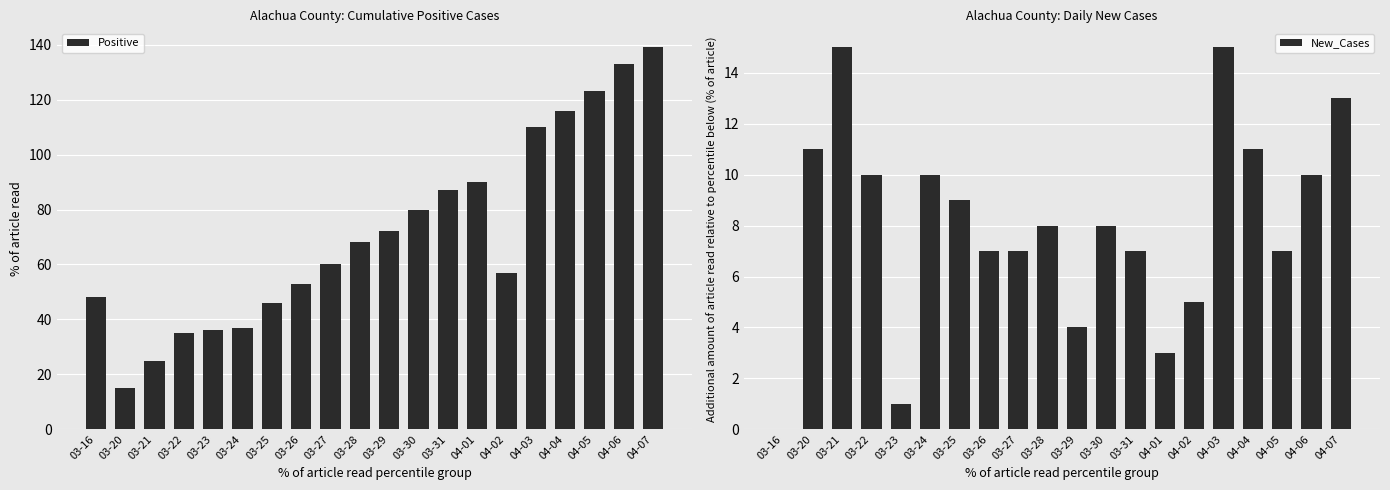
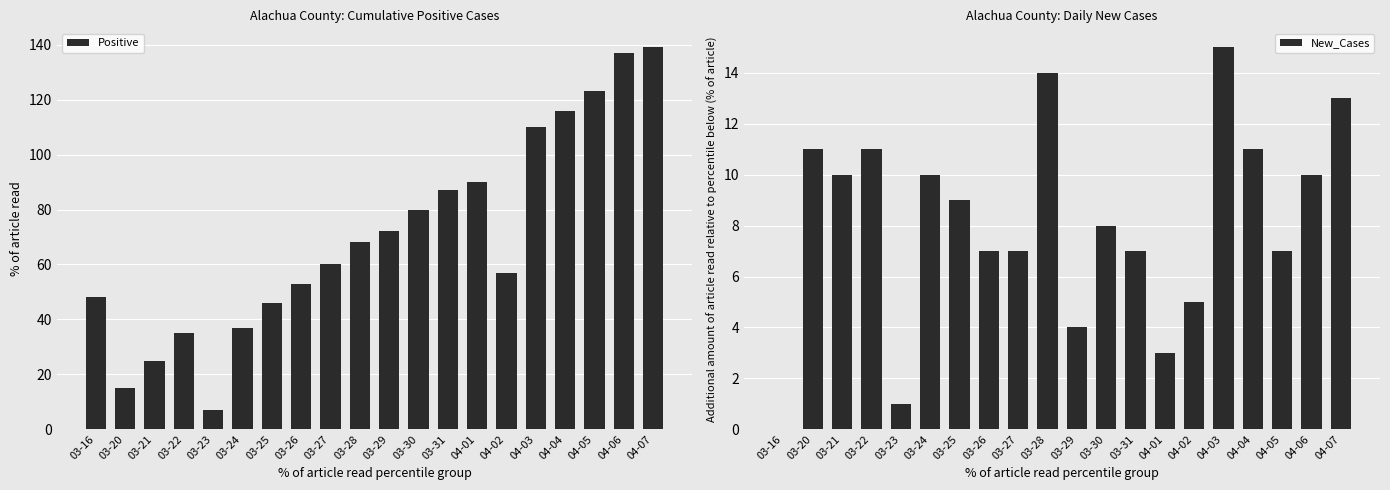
  {
    "Alachua County: Cumulative Positive Cases": {
      "03-16": 48,
      "03-20": 15,
      "03-21": 25,
      "03-22": 35,
-     "03-23": 36,
+     "03-23": 7,
      "03-24": 37,
      "03-25": 46,
      "03-26": 53,
      "03-27": 60,
      "03-28": 68,
      "03-29": 72,
      "03-30": 80,
      "03-31": 87,
      "04-01": 90,
      "04-02": 57,
      "04-03": 110,
      "04-04": 116,
      "04-05": 123,
-     "04-06": 133,
+     "04-06": 137,
      "04-07": 139
    },
    "Alachua County: Daily New Cases": {
      "03-16": 0,
      "03-20": 11,
-     "03-21": 15,
-     "03-22": 10,
+     "03-21": 10,
+     "03-22": 11,
      "03-23": 1,
      "03-24": 10,
      "03-25": 9,
      "03-26": 7,
      "03-27": 7,
-     "03-28": 8,
+     "03-28": 14,
      "03-29": 4,
      "03-30": 8,
      "03-31": 7,
      "04-01": 3,
      "04-02": 5,
      "04-03": 15,
      "04-04": 11,
      "04-05": 7,
      "04-06": 10,
      "04-07": 13
    }
  }
